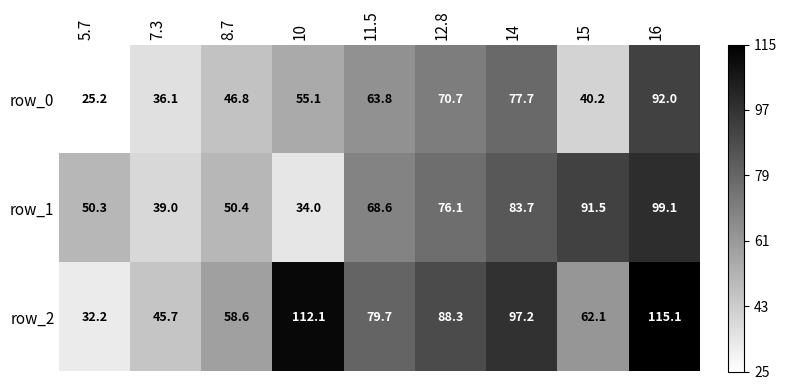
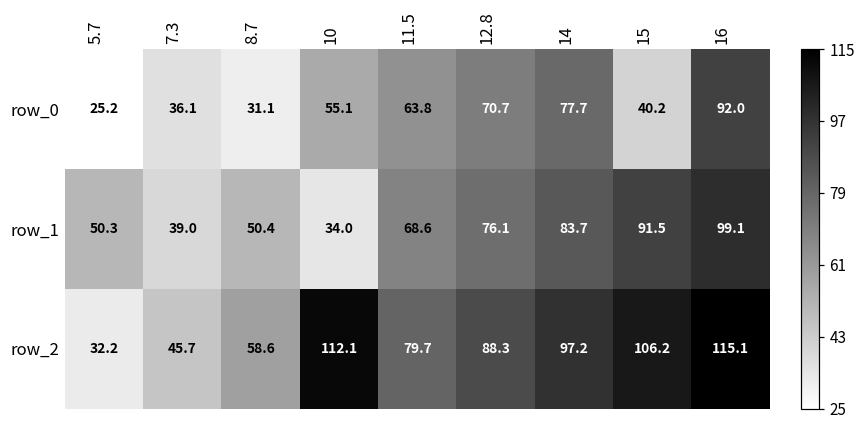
  {
    "row_0": {
      "5.7": 25.2,
      "7.3": 36.1,
-     "8.7": 46.8,
+     "8.7": 31.1,
      "10": 55.1,
      "11.5": 63.8,
      "12.8": 70.7,
      "14": 77.7,
      "15": 40.2,
      "16": 92.0
    },
    "row_1": {
      "5.7": 50.3,
      "7.3": 39.0,
      "8.7": 50.4,
      "10": 34.0,
      "11.5": 68.6,
      "12.8": 76.1,
      "14": 83.7,
      "15": 91.5,
      "16": 99.1
    },
    "row_2": {
      "5.7": 32.2,
      "7.3": 45.7,
      "8.7": 58.6,
      "10": 112.1,
      "11.5": 79.7,
      "12.8": 88.3,
      "14": 97.2,
-     "15": 62.1,
+     "15": 106.2,
      "16": 115.1
    }
  }
